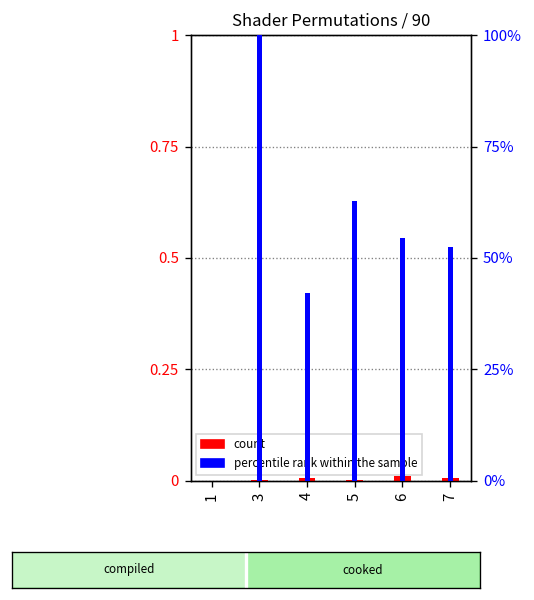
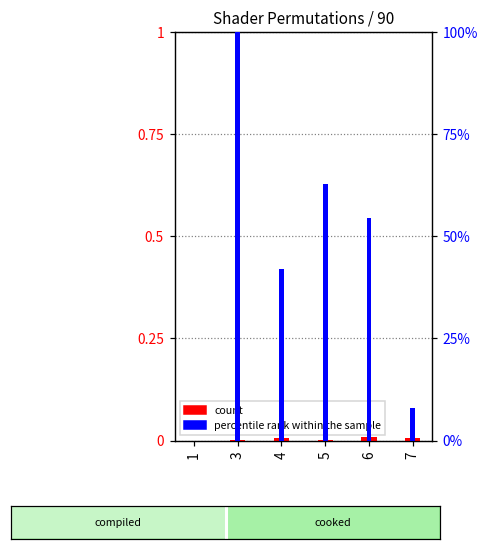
  {
    "count": {
      "1": "0.00",
      "6": "0.01"
    },
    "percentile rank within the sample": {
      "1": "0%",
      "3": "100%",
      "4": "42%",
      "5": "63%",
      "6": "54%",
-     "7": "53%"
+     "7": "8%"
    }
  }
